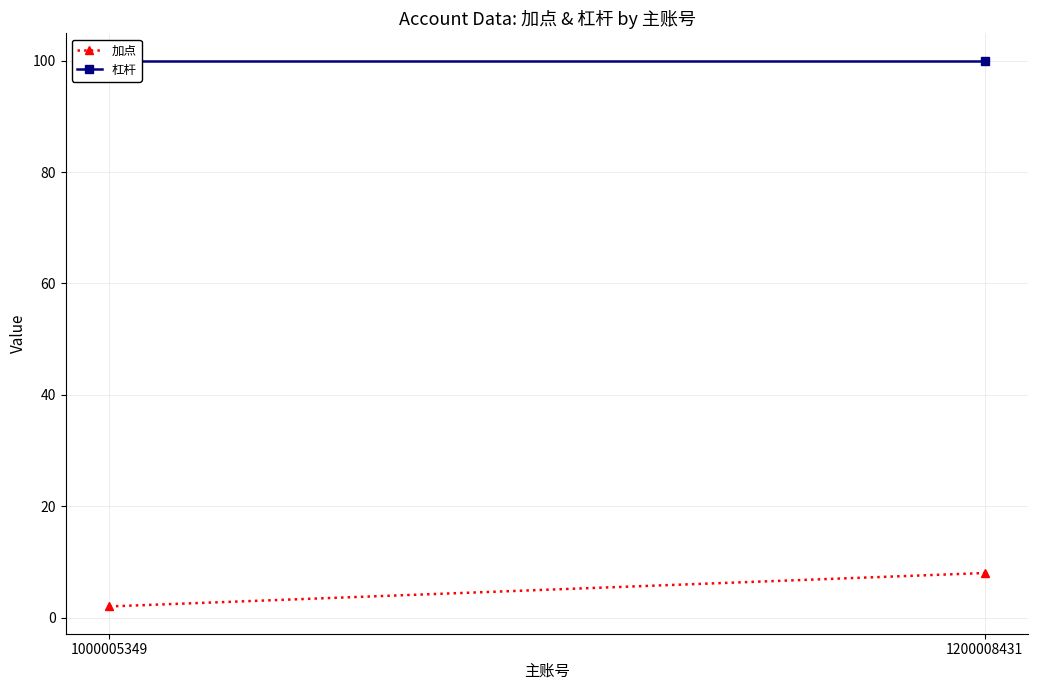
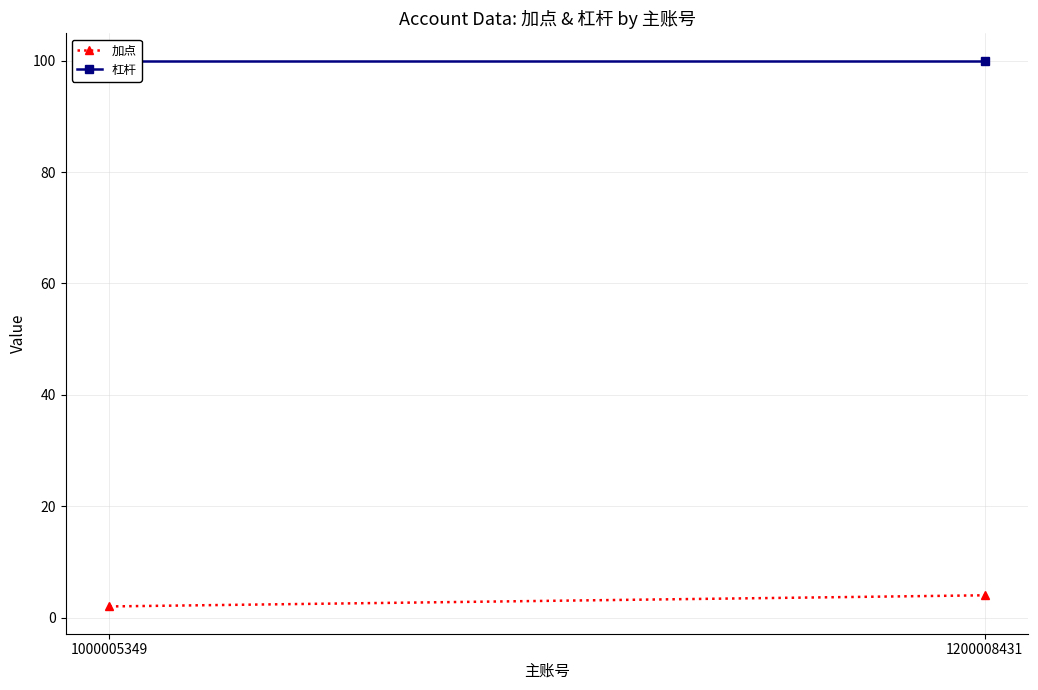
  {
    "加点": {
      "1000005349": 2,
-     "1200008431": 8
+     "1200008431": 4
    },
    "杠杆": {
      "1200008431": 100
    }
  }
